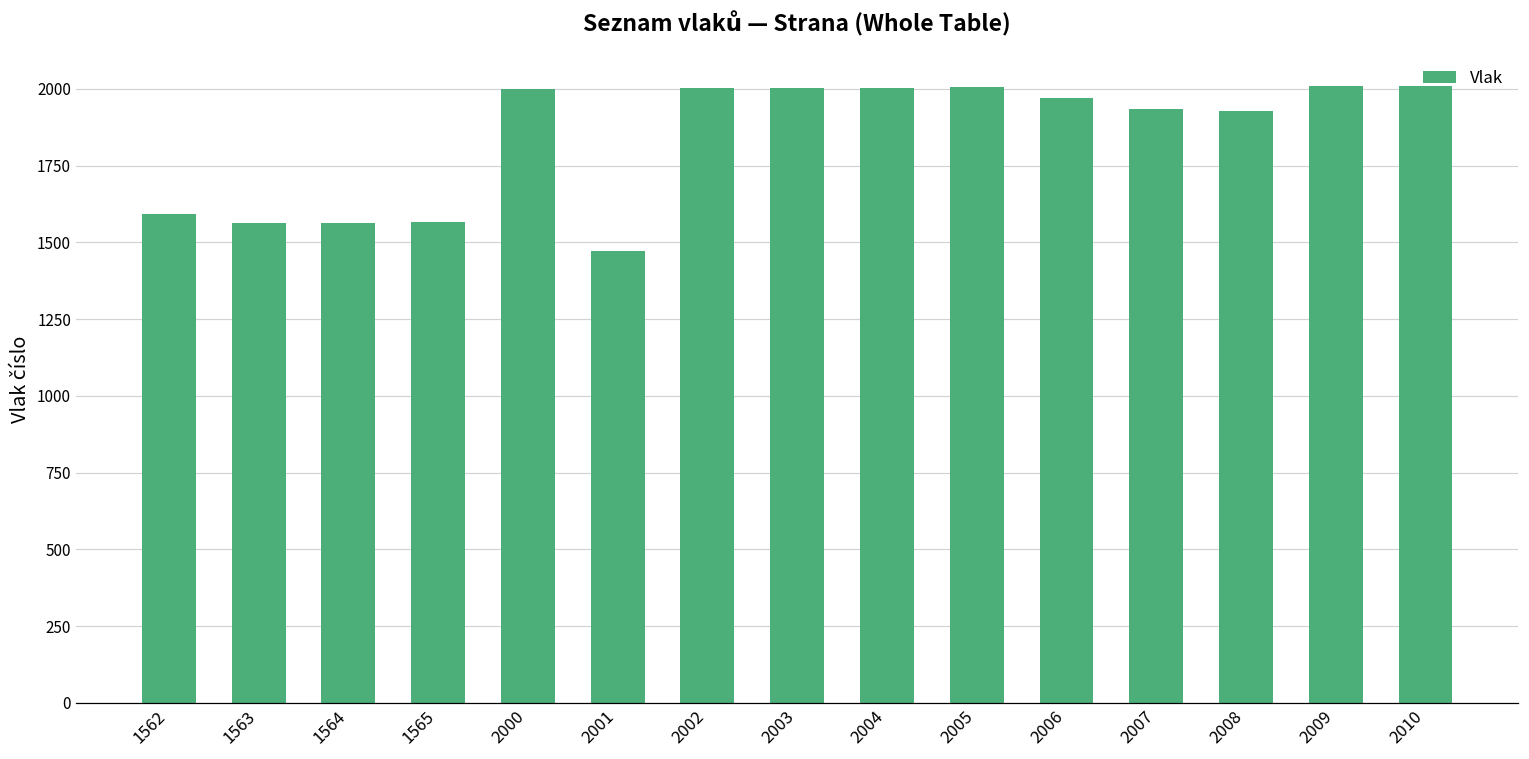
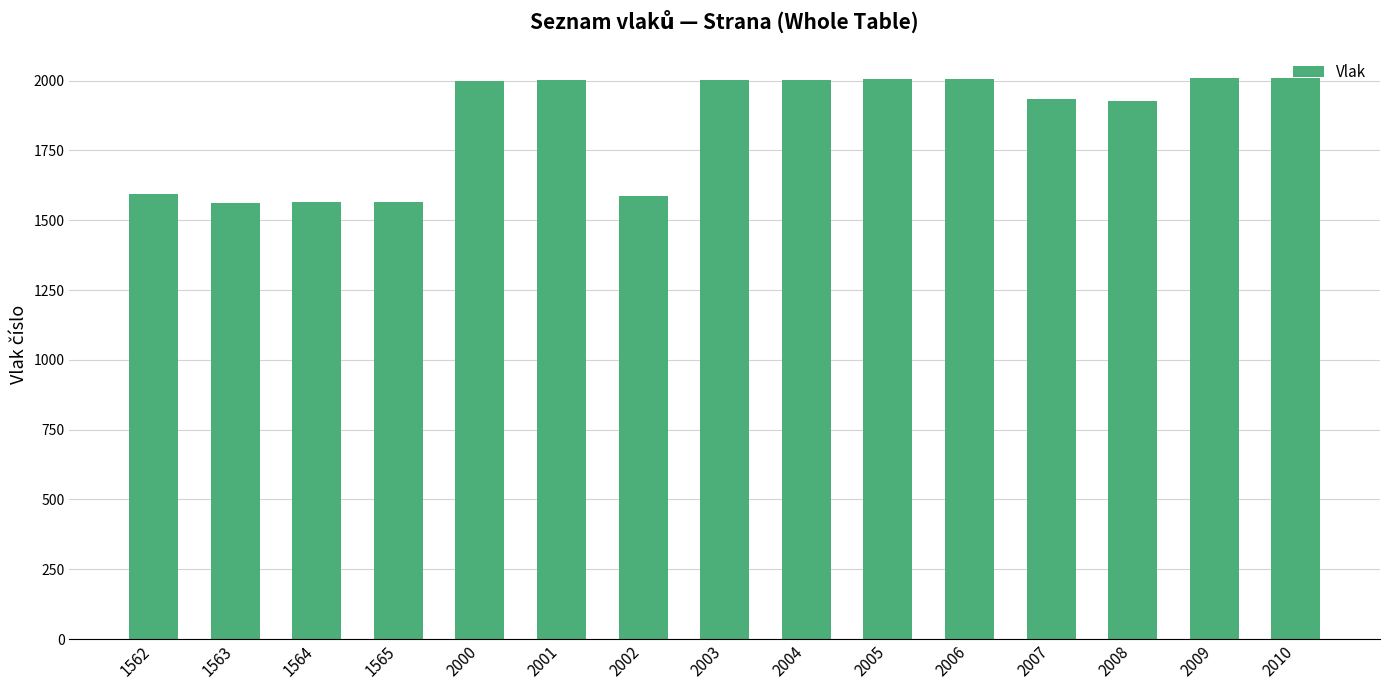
  {
    "1562": 1590,
    "1563": 1560,
    "1564": 1560,
    "1565": 1570,
    "2000": 2000,
-   "2001": 1470,
-   "2002": 2000,
+   "2001": 2000,
+   "2002": 1590,
    "2003": 2000,
    "2004": 2000,
    "2005": 2010,
-   "2006": 1970,
+   "2006": 2010,
    "2007": 1930,
    "2008": 1930,
    "2009": 2010,
    "2010": 2010
  }
